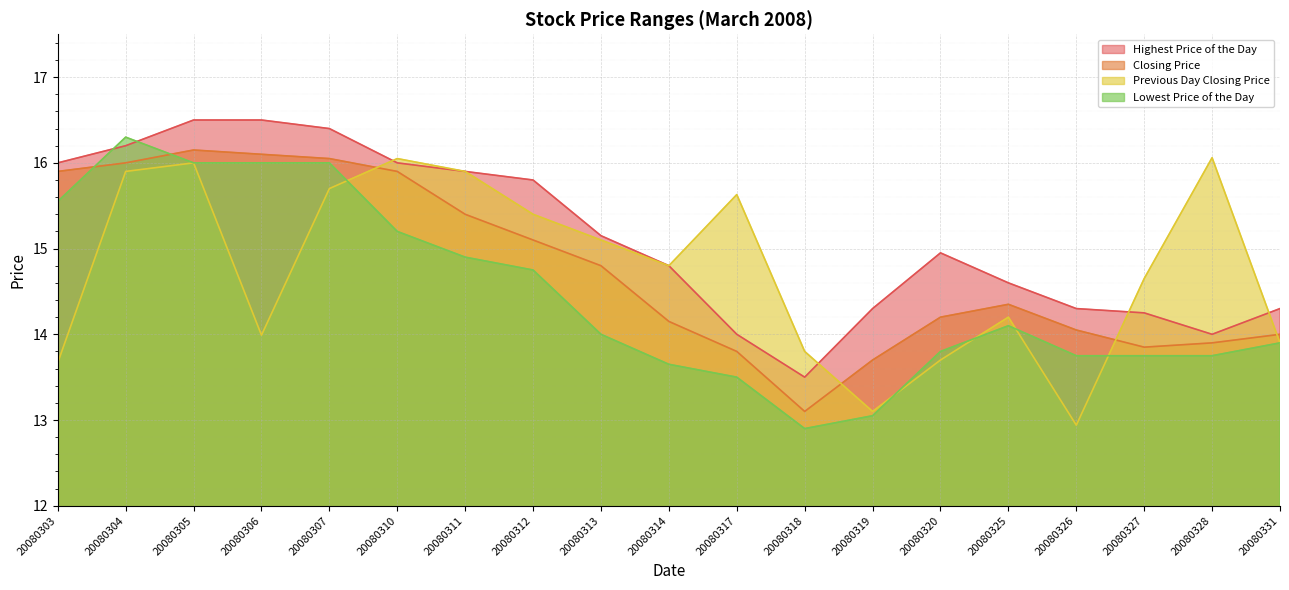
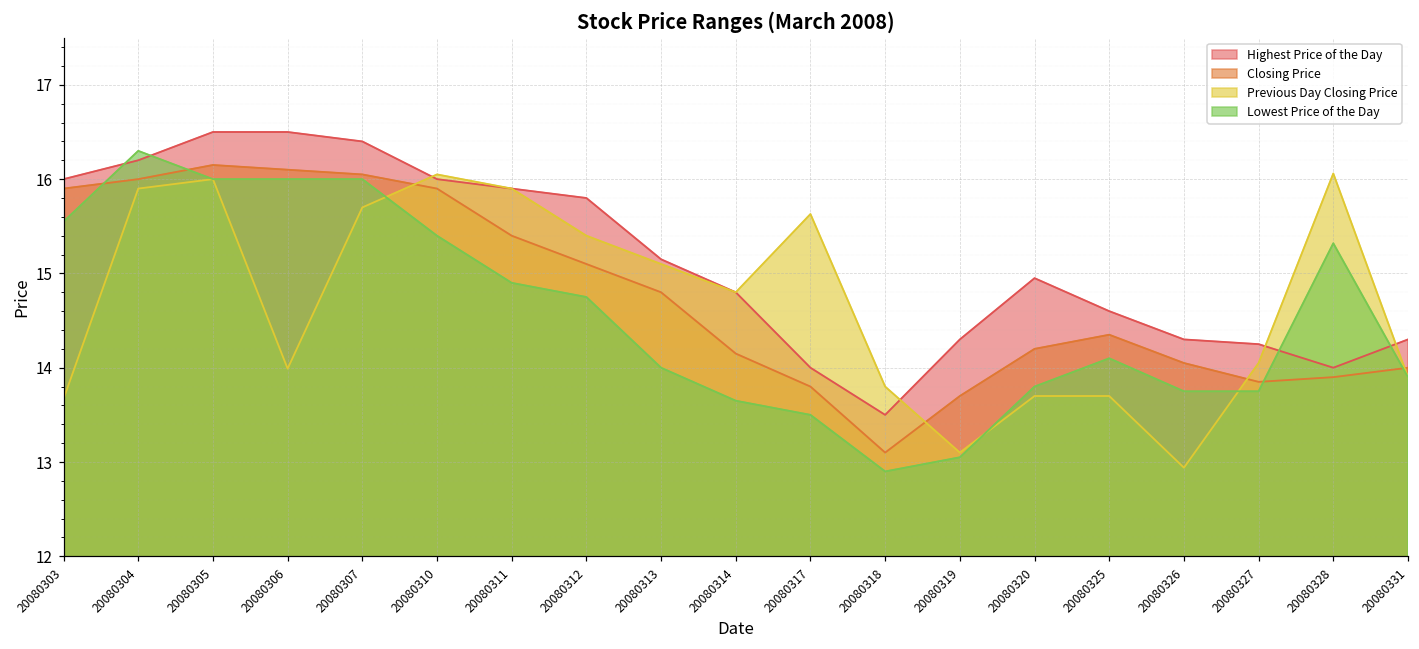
  {
    "Previous Day Closing Price": {
      "20080303": 13.7,
      "20080304": 15.9,
      "20080306": 14.0,
      "20080307": 15.7,
      "20080310": 16.1,
      "20080312": 15.4,
      "20080313": 15.1,
      "20080317": 15.6,
      "20080318": 13.8,
      "20080319": 13.1,
      "20080320": 13.7,
-     "20080325": 14.2,
+     "20080325": 13.7,
      "20080326": 12.9,
-     "20080327": 14.7,
+     "20080327": 14.1,
      "20080328": 16.1
    },
    "Lowest Price of the Day": {
      "20080303": 15.6,
      "20080304": 16.3,
      "20080306": 16.0,
      "20080307": 16.0,
-     "20080310": 15.2,
+     "20080310": 15.4,
      "20080311": 14.9,
      "20080312": 14.8,
      "20080313": 14.0,
      "20080314": 13.7,
      "20080317": 13.5,
      "20080318": 12.9,
      "20080319": 13.1,
      "20080320": 13.8,
      "20080325": 14.1,
      "20080326": 13.8,
      "20080327": 13.8,
-     "20080328": 13.8
+     "20080328": 15.3
    }
  }
